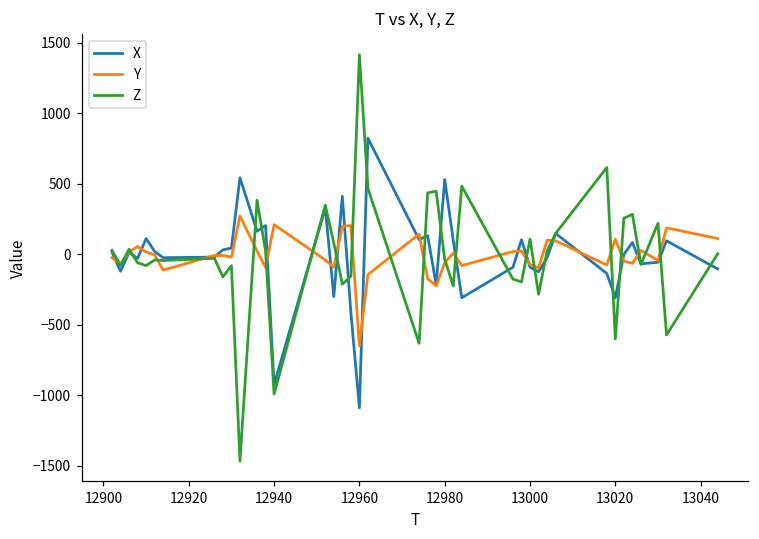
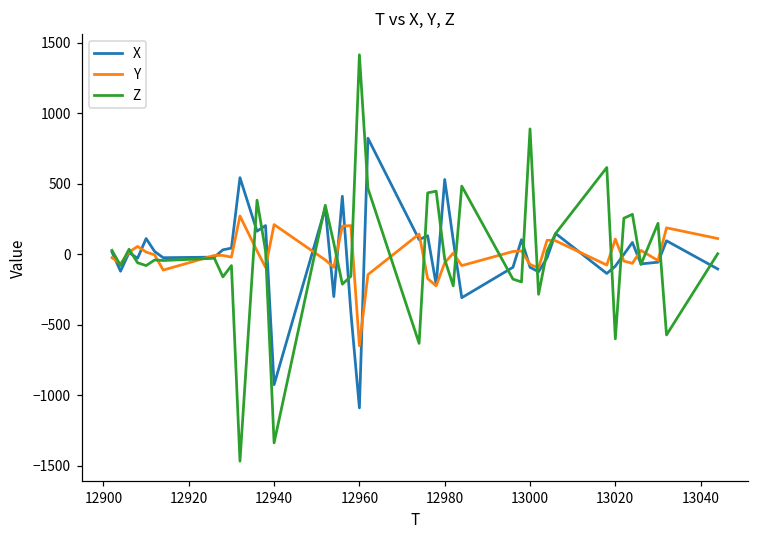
  {
    "X": {
      "12940": -930,
      "12960": -1090,
      "12980": 530,
      "13000": -90,
-     "13020": -310
+     "13020": -80
    },
    "Y": {
      "12940": 210,
      "12960": -650,
      "12980": -60,
      "13000": -70,
      "13020": 110
    },
    "Z": {
-     "12940": -990,
+     "12940": -1340,
      "12960": 1420,
      "12980": -40,
-     "13000": 110,
+     "13000": 890,
      "13020": -600
    }
  }
